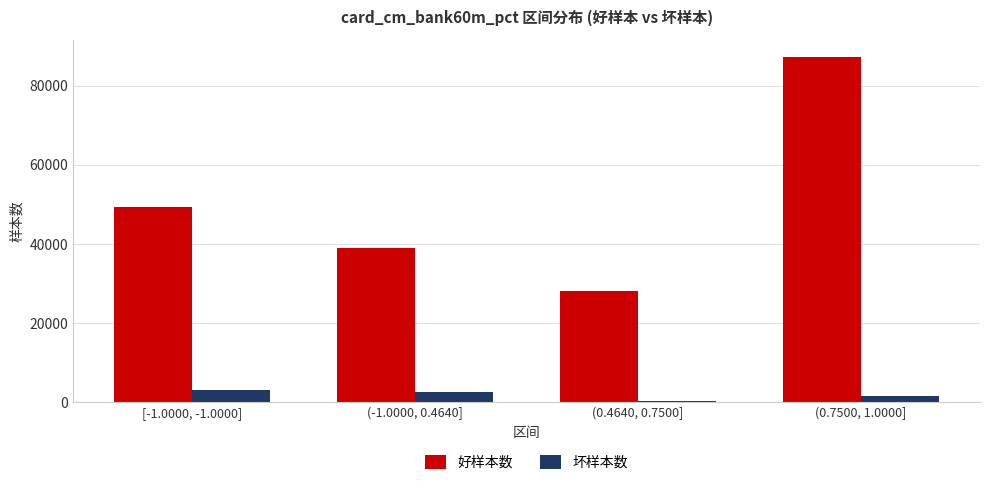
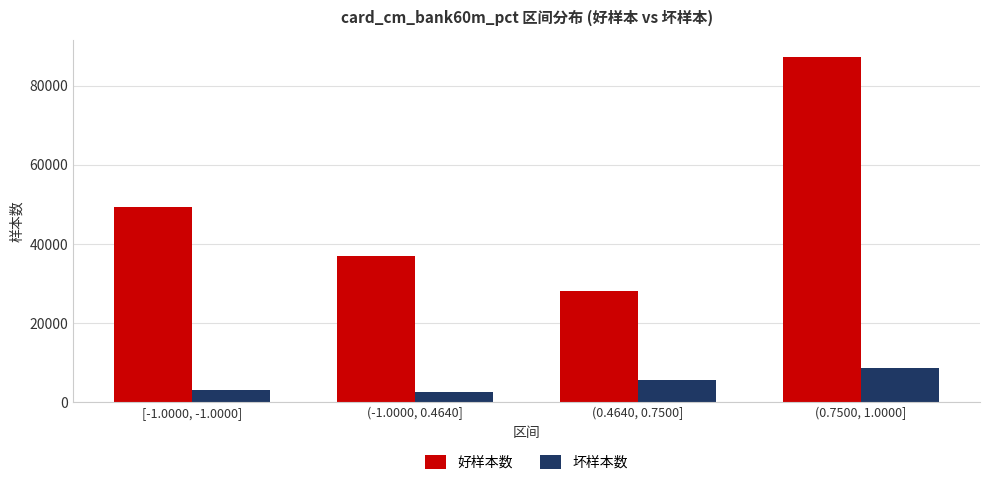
  {
    "好样本数": {
      "[-1.0000, -1.0000]": 49000,
-     "(-1.0000, 0.4640]": 39000,
+     "(-1.0000, 0.4640]": 37000,
      "(0.4640, 0.7500]": 28000,
      "(0.7500, 1.0000]": 87000
    },
    "坏样本数": {
      "[-1.0000, -1.0000]": 3000,
      "(-1.0000, 0.4640]": 2000,
-     "(0.4640, 0.7500]": 0,
-     "(0.7500, 1.0000]": 1000
+     "(0.4640, 0.7500]": 6000,
+     "(0.7500, 1.0000]": 9000
    }
  }
